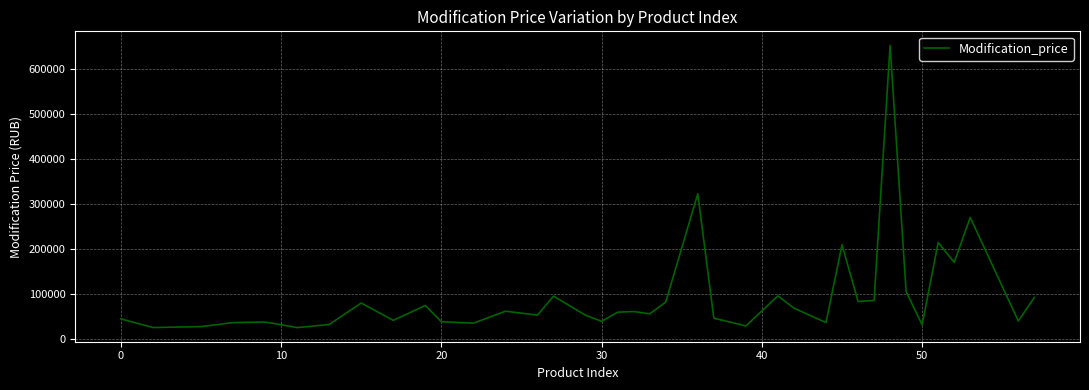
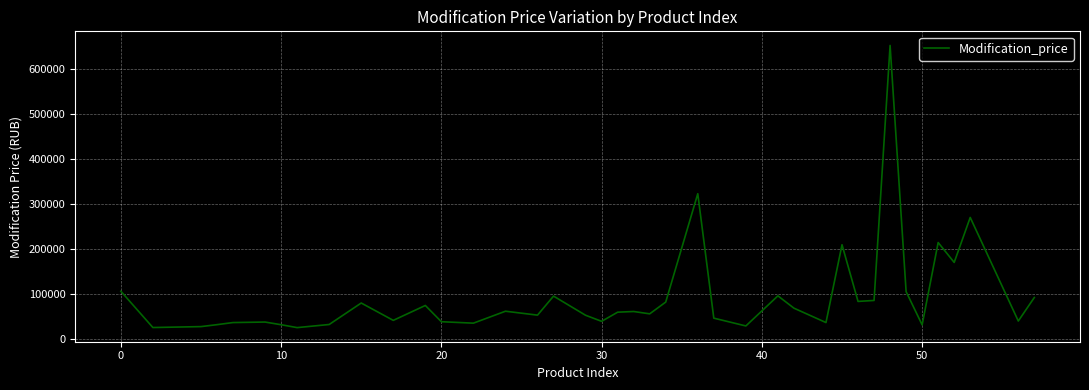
  {
-   "0": 50000,
+   "0": 110000,
    "10": 30000,
    "20": 40000,
    "30": 40000,
    "50": 30000
  }
